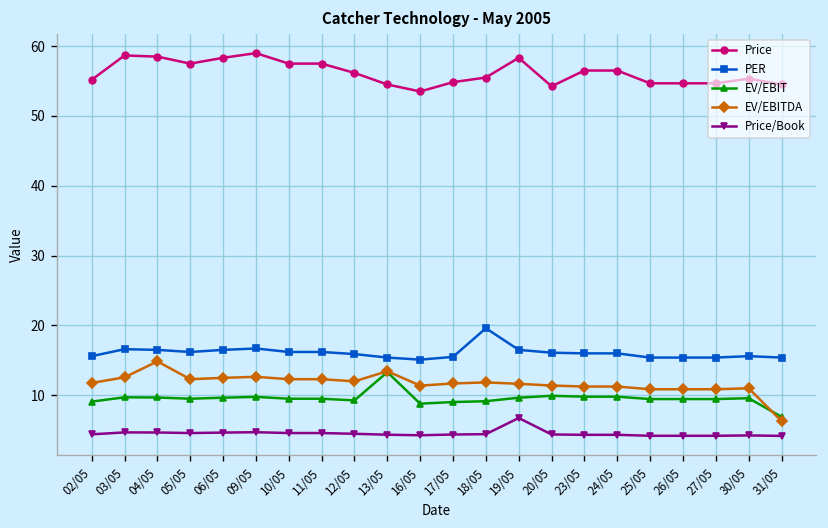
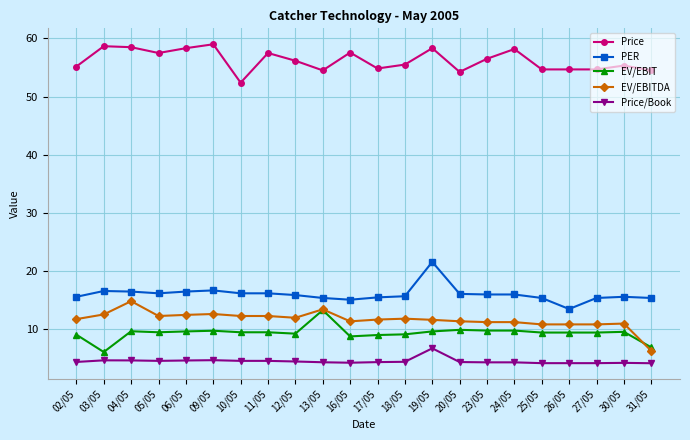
  {
    "Price": {
      "02/05": 55,
      "03/05": 59,
      "04/05": 59,
      "05/05": 58,
      "06/05": 58,
      "09/05": 59,
-     "10/05": 58,
+     "10/05": 52,
      "11/05": 58,
      "12/05": 56,
      "13/05": 55,
-     "16/05": 54,
+     "16/05": 58,
      "17/05": 55,
      "18/05": 56,
      "19/05": 58,
      "20/05": 54,
      "23/05": 57,
-     "24/05": 57,
+     "24/05": 58,
      "25/05": 55,
      "26/05": 55
    },
    "PER": {
      "02/05": 16,
      "03/05": 17,
      "04/05": 17,
      "05/05": 16,
      "06/05": 17,
      "09/05": 17,
      "10/05": 16,
      "11/05": 16,
      "12/05": 16,
      "13/05": 15,
      "16/05": 15,
      "17/05": 16,
-     "18/05": 20,
-     "19/05": 17,
+     "18/05": 16,
+     "19/05": 22,
      "20/05": 16,
      "23/05": 16,
      "24/05": 16,
      "25/05": 15,
-     "26/05": 15,
+     "26/05": 14,
      "27/05": 15,
      "30/05": 16,
      "31/05": 15
    },
    "EV/EBIT": {
      "02/05": 9,
-     "03/05": 10,
+     "03/05": 6,
      "04/05": 10,
      "05/05": 10,
      "06/05": 10,
      "09/05": 10,
      "10/05": 10,
      "11/05": 10,
      "12/05": 9,
      "16/05": 9,
      "17/05": 9,
      "18/05": 9,
      "19/05": 10,
      "20/05": 10,
      "23/05": 10,
      "24/05": 10,
      "25/05": 9,
      "26/05": 9,
      "27/05": 9,
      "30/05": 10,
      "31/05": 7
    },
    "EV/EBITDA": {
      "02/05": 12,
      "03/05": 13,
      "04/05": 15,
      "05/05": 12,
      "06/05": 12,
      "09/05": 13,
      "10/05": 12,
      "11/05": 12,
      "12/05": 12,
      "16/05": 11,
      "17/05": 12,
      "18/05": 12,
      "19/05": 12,
      "20/05": 11,
      "23/05": 11,
      "24/05": 11,
      "25/05": 11,
      "26/05": 11,
      "27/05": 11,
      "30/05": 11,
      "31/05": 6
    },
    "Price/Book": {
      "02/05": 4,
      "03/05": 5,
      "04/05": 5,
      "05/05": 5,
      "06/05": 5,
      "09/05": 5,
      "10/05": 5,
      "11/05": 5,
      "12/05": 4,
      "13/05": 4,
      "16/05": 4,
      "17/05": 4,
      "18/05": 4,
      "19/05": 7,
      "20/05": 4,
      "23/05": 4,
      "24/05": 4,
      "25/05": 4,
      "26/05": 4,
      "27/05": 4,
      "30/05": 4,
      "31/05": 4
    }
  }
